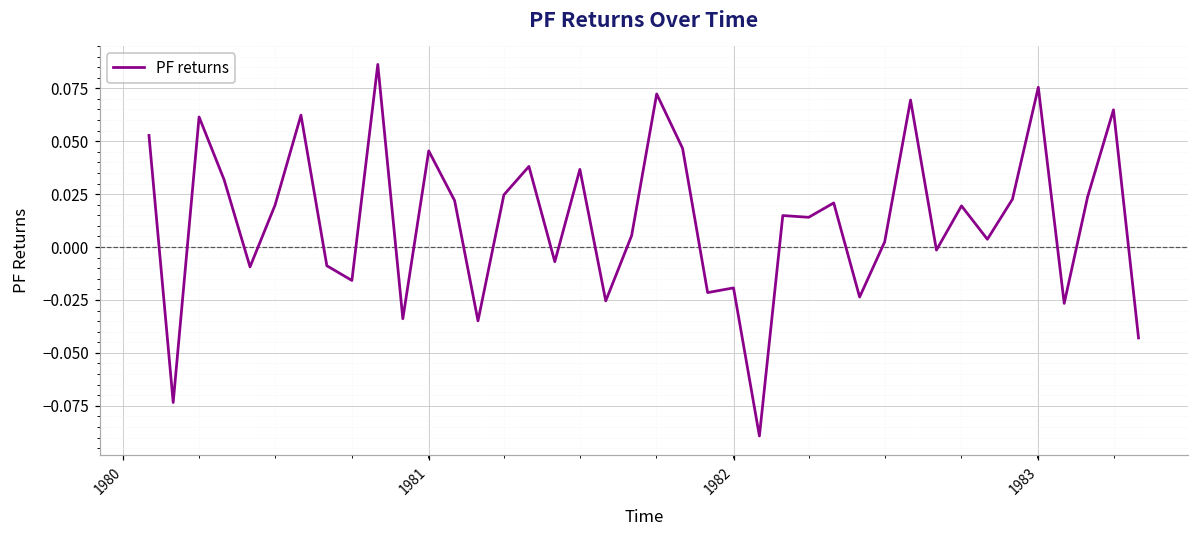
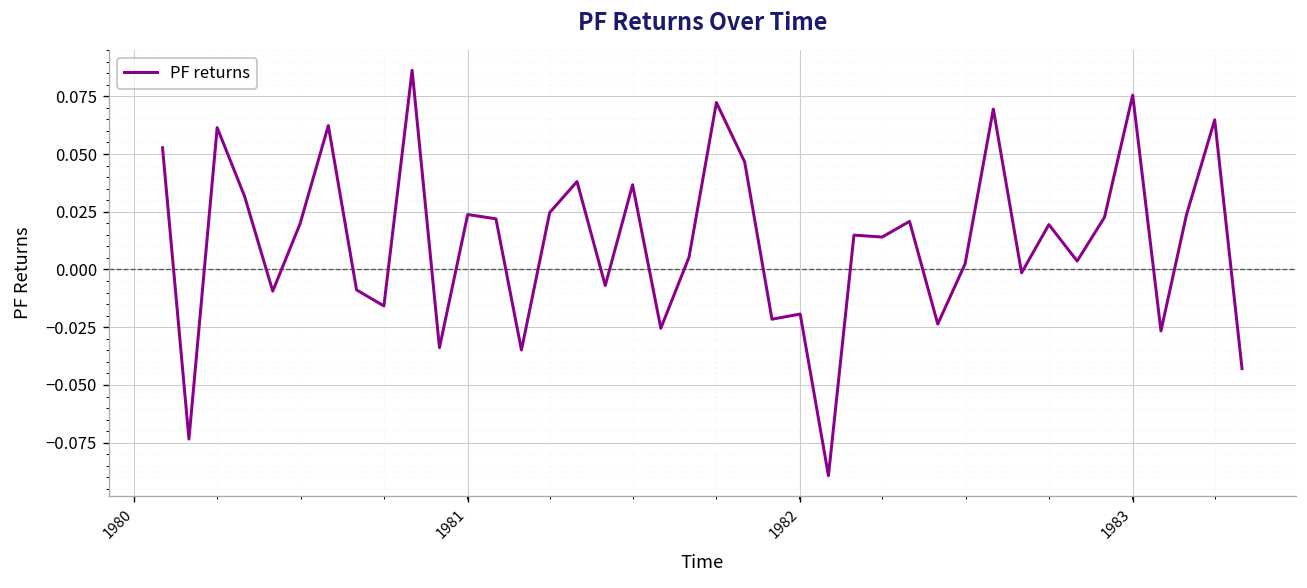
  {
-   "1981": 0.045,
+   "1981": 0.024,
    "1982": -0.019,
    "1983": 0.075
  }
